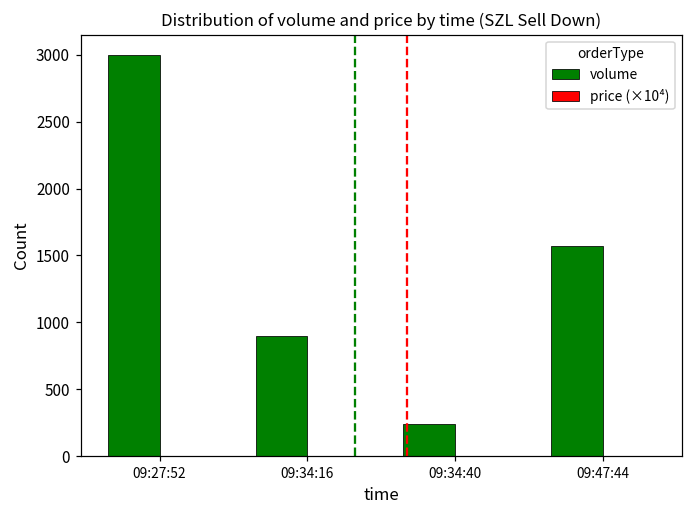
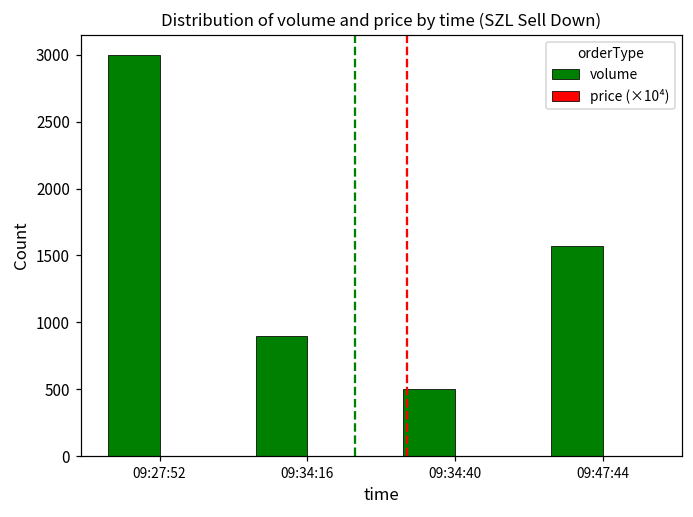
  {
    "volume": {
      "09:27:52": 3000,
      "09:34:16": 900,
-     "09:34:40": 240,
+     "09:34:40": 500,
      "09:47:44": 1570
    }
  }
